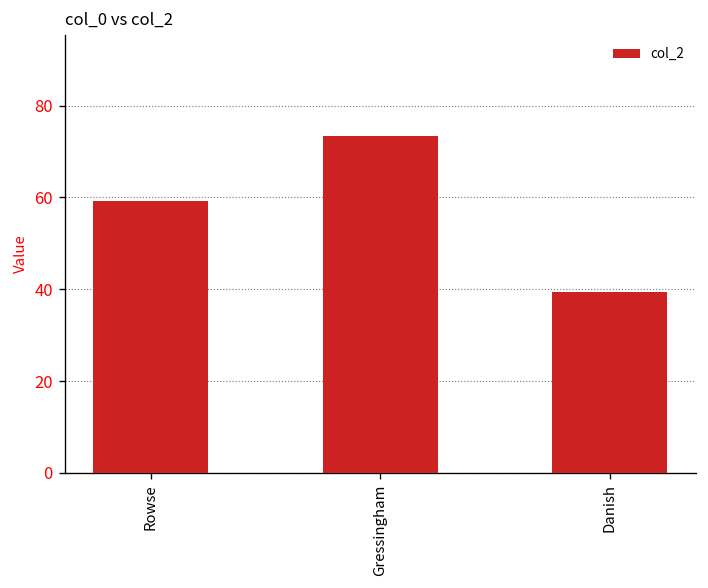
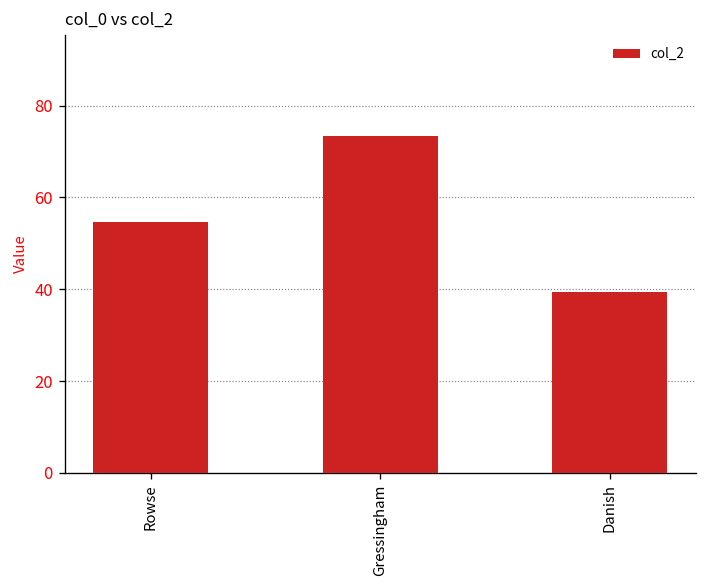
  {
-   "Rowse": 59,
+   "Rowse": 55,
    "Gressingham": 73,
    "Danish": 39
  }
